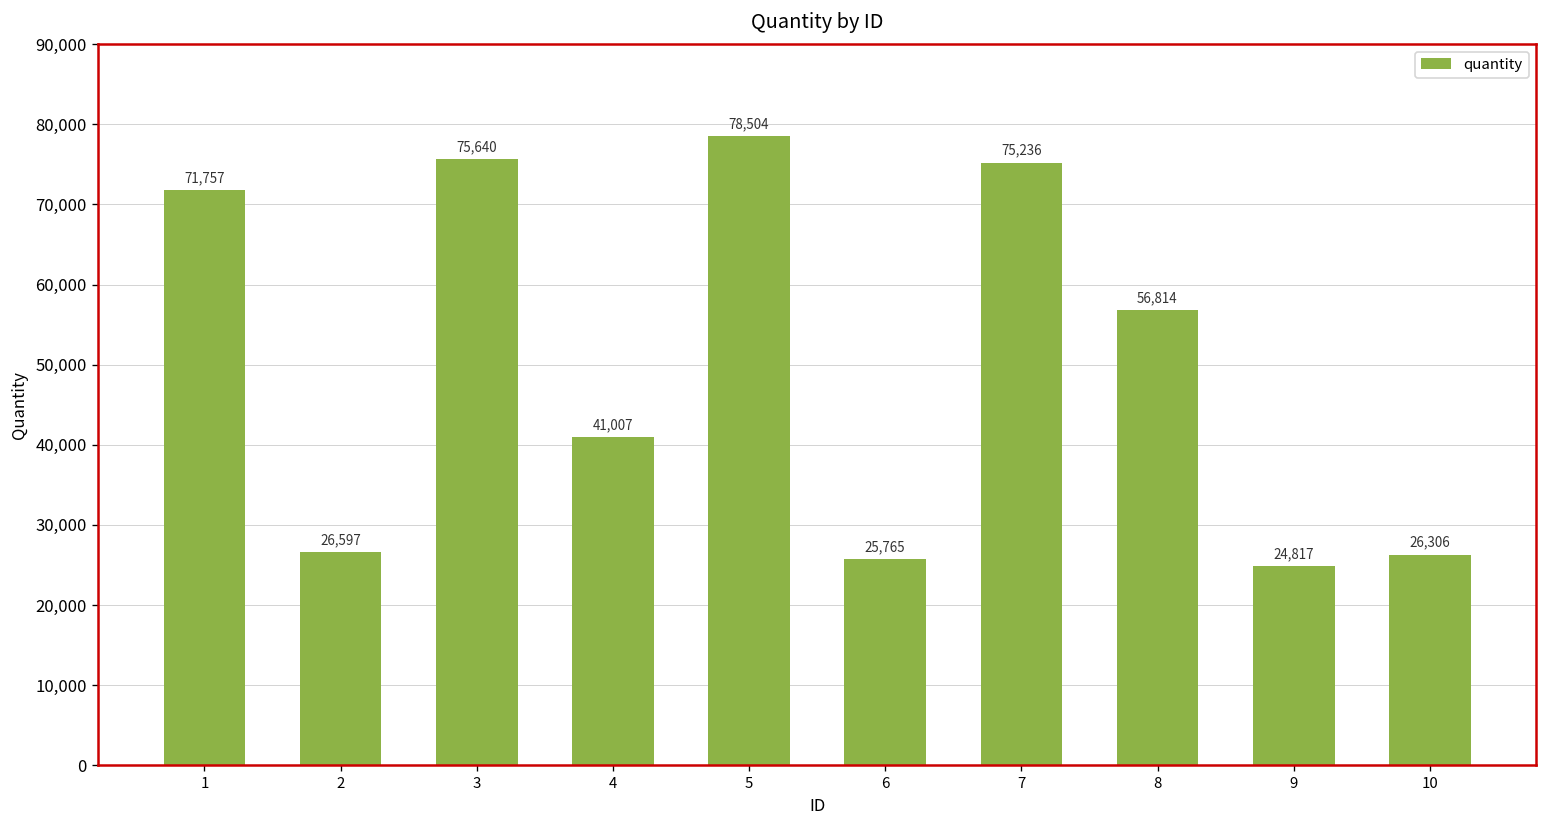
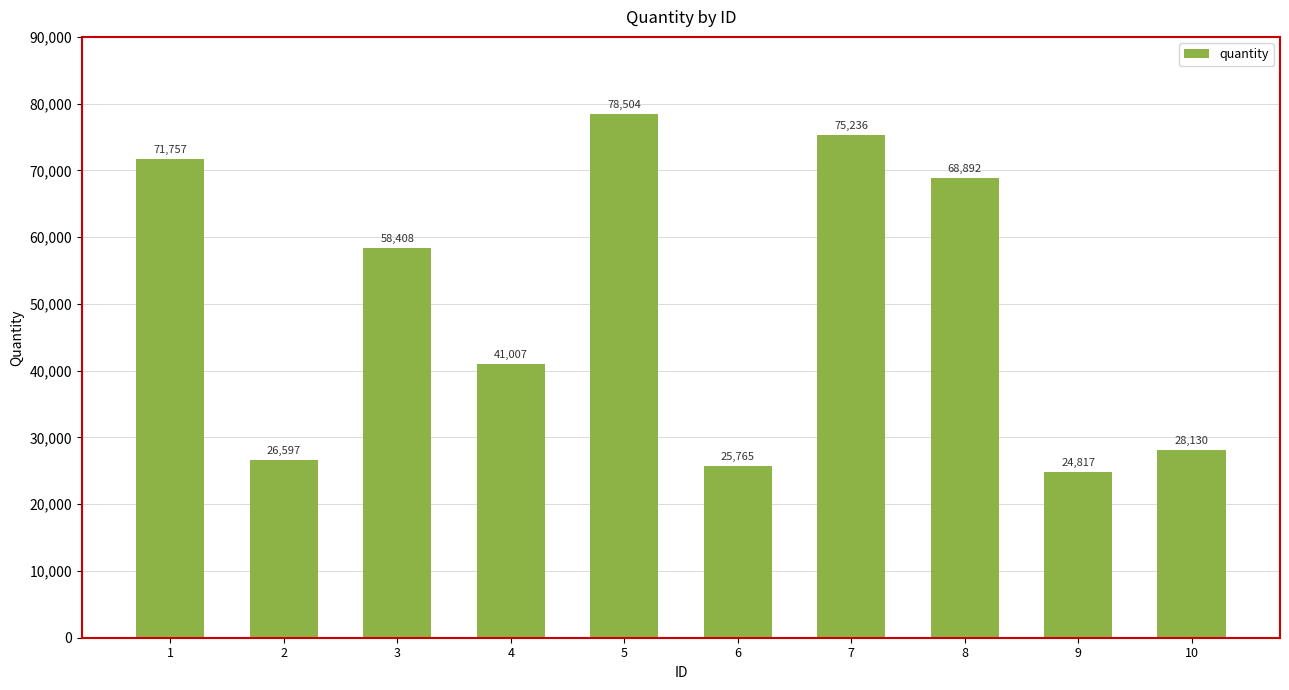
  {
    "1": "71,757",
    "2": "26,597",
-   "3": "75,640",
+   "3": "58,408",
    "4": "41,007",
    "5": "78,504",
    "6": "25,765",
    "7": "75,236",
-   "8": "56,814",
+   "8": "68,892",
    "9": "24,817",
-   "10": "26,306"
+   "10": "28,130"
  }
